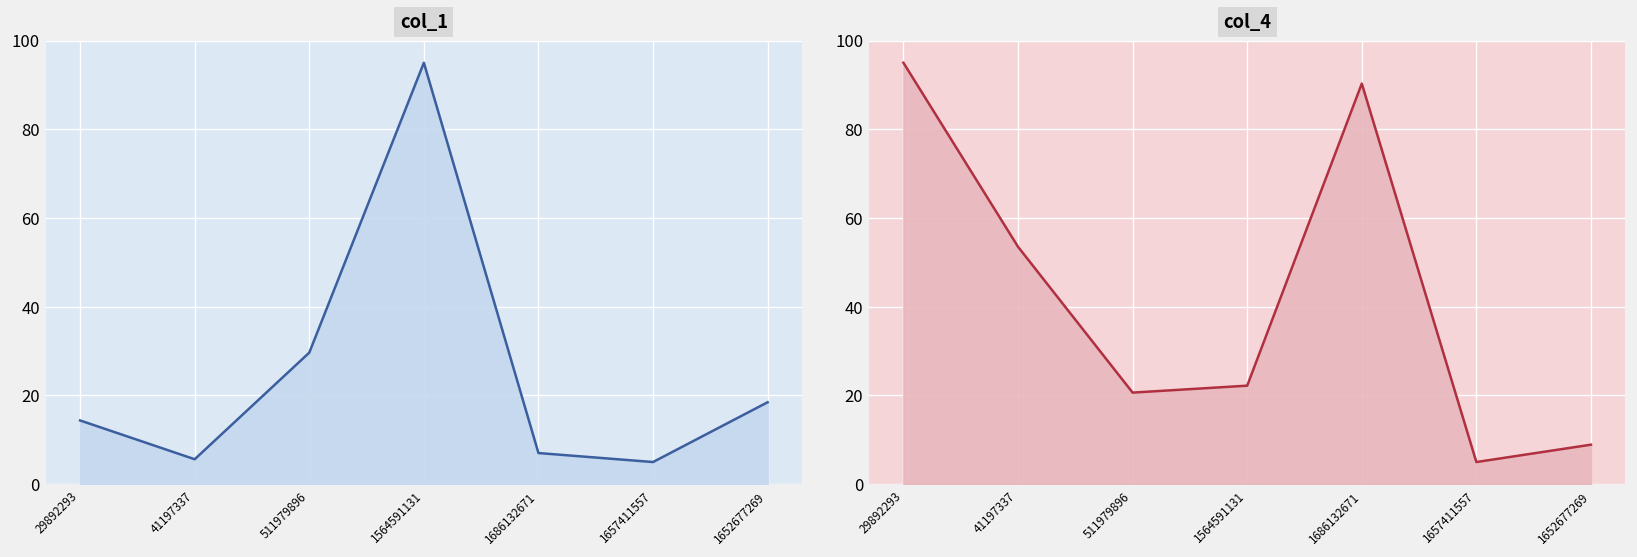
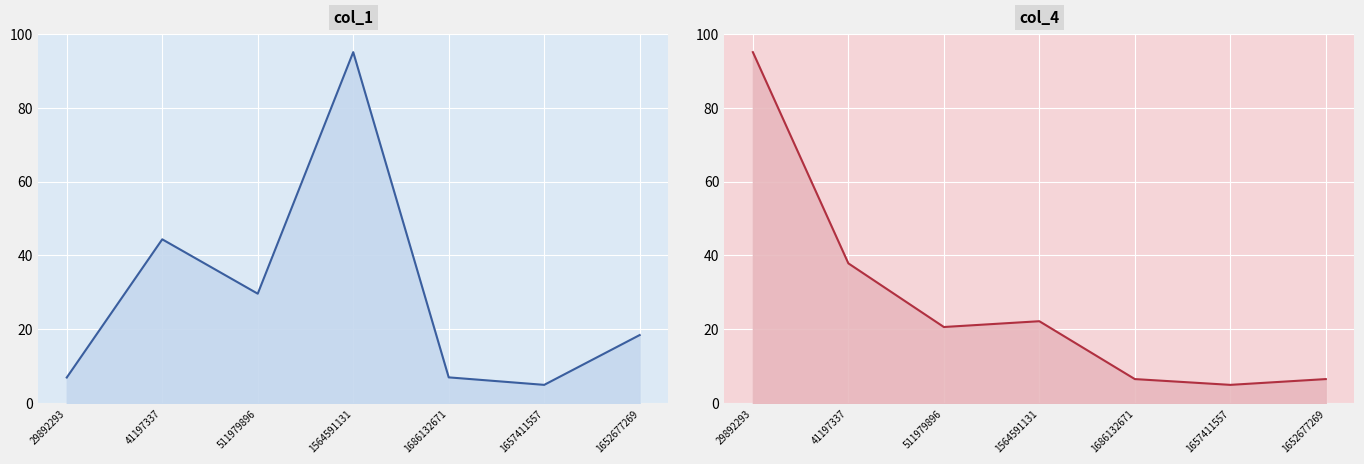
  {
    "col_1": {
-     "29892293": 14,
-     "41197337": 6,
+     "29892293": 7,
+     "41197337": 44,
      "511979896": 30,
      "1564591131": 95,
      "1686132671": 7,
      "1657411557": 5,
      "1652677269": 18
    },
    "col_4": {
      "29892293": 95,
-     "41197337": 54,
+     "41197337": 38,
      "511979896": 21,
      "1564591131": 22,
-     "1686132671": 90,
+     "1686132671": 7,
      "1657411557": 5,
-     "1652677269": 9
+     "1652677269": 7
    }
  }
